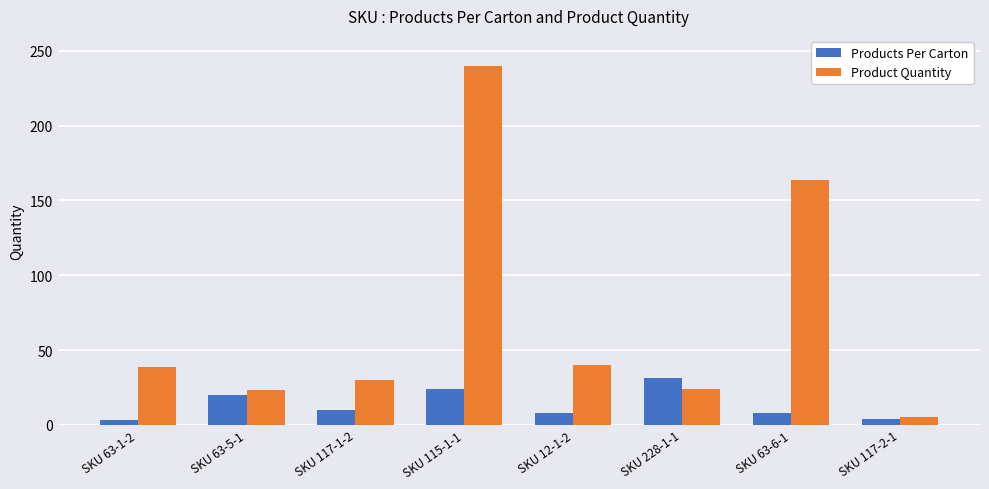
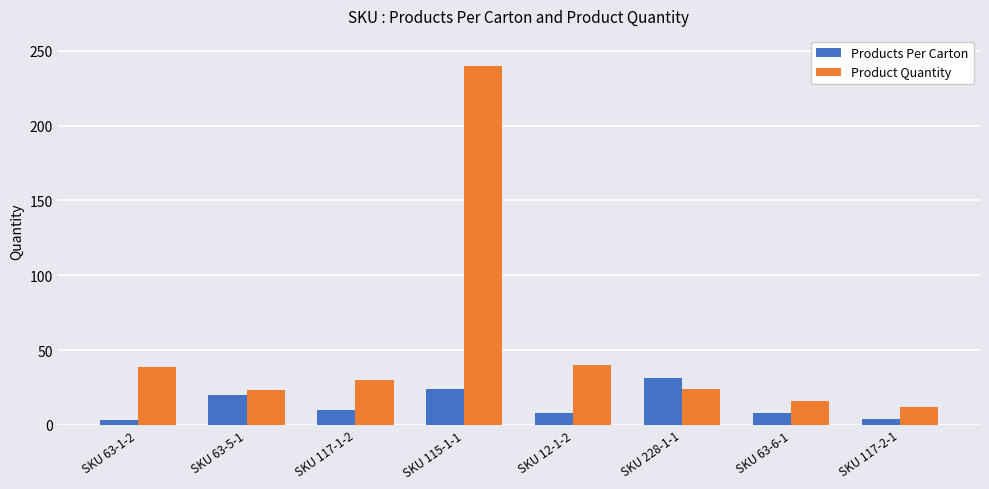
  {
    "Products Per Carton": {
      "SKU 63-1-2": 3,
      "SKU 63-5-1": 20,
      "SKU 117-1-2": 10,
      "SKU 115-1-1": 24,
      "SKU 12-1-2": 8,
      "SKU 228-1-1": 31,
      "SKU 63-6-1": 8,
      "SKU 117-2-1": 4
    },
    "Product Quantity": {
      "SKU 63-1-2": 39,
      "SKU 63-5-1": 23,
      "SKU 117-1-2": 30,
      "SKU 115-1-1": 240,
      "SKU 12-1-2": 40,
      "SKU 228-1-1": 24,
-     "SKU 63-6-1": 164,
-     "SKU 117-2-1": 5
+     "SKU 63-6-1": 16,
+     "SKU 117-2-1": 12
    }
  }
